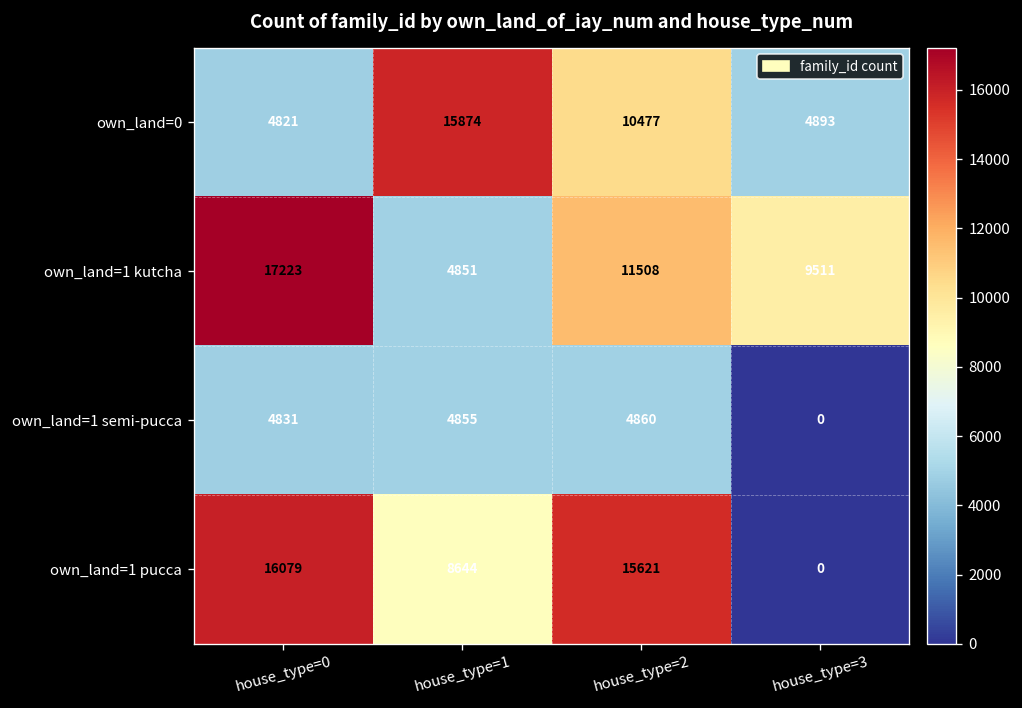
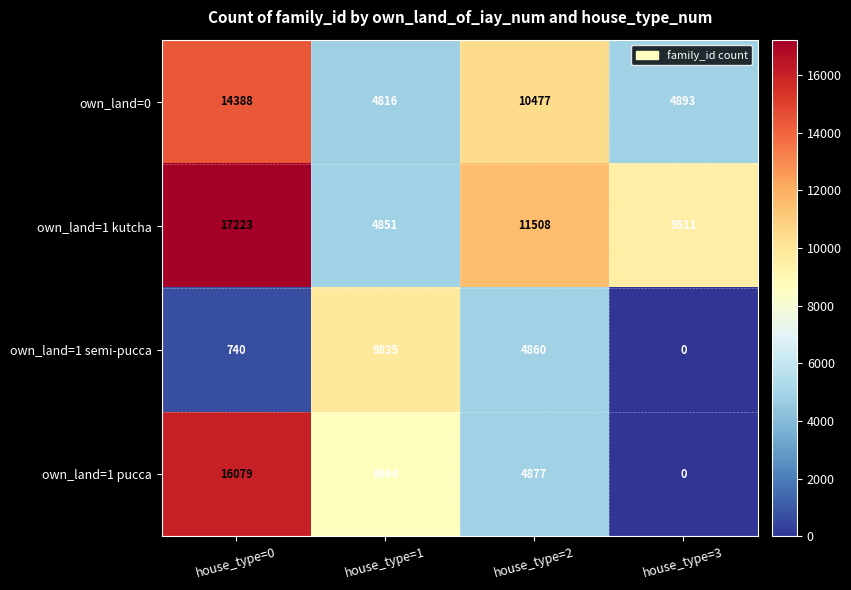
  {
    "own_land=0": {
-     "house_type=0": 4821,
-     "house_type=1": 15874,
+     "house_type=0": 14388,
+     "house_type=1": 4816,
      "house_type=2": 10477,
      "house_type=3": 4893
    },
    "own_land=1 kutcha": {
      "house_type=0": 17223,
      "house_type=1": 4851,
      "house_type=2": 11508,
      "house_type=3": 9511
    },
    "own_land=1 semi-pucca": {
-     "house_type=0": 4831,
-     "house_type=1": 4855,
+     "house_type=0": 740,
+     "house_type=1": 9835,
      "house_type=2": 4860,
      "house_type=3": 0
    },
    "own_land=1 pucca": {
      "house_type=0": 16079,
      "house_type=1": 8644,
-     "house_type=2": 15621,
+     "house_type=2": 4877,
      "house_type=3": 0
    }
  }
